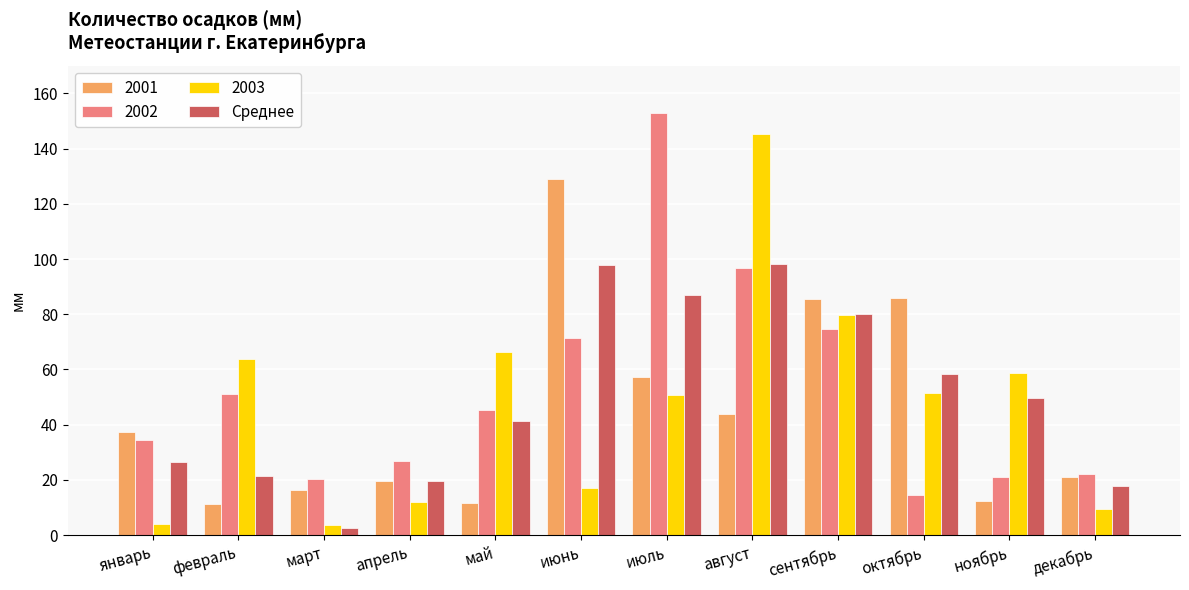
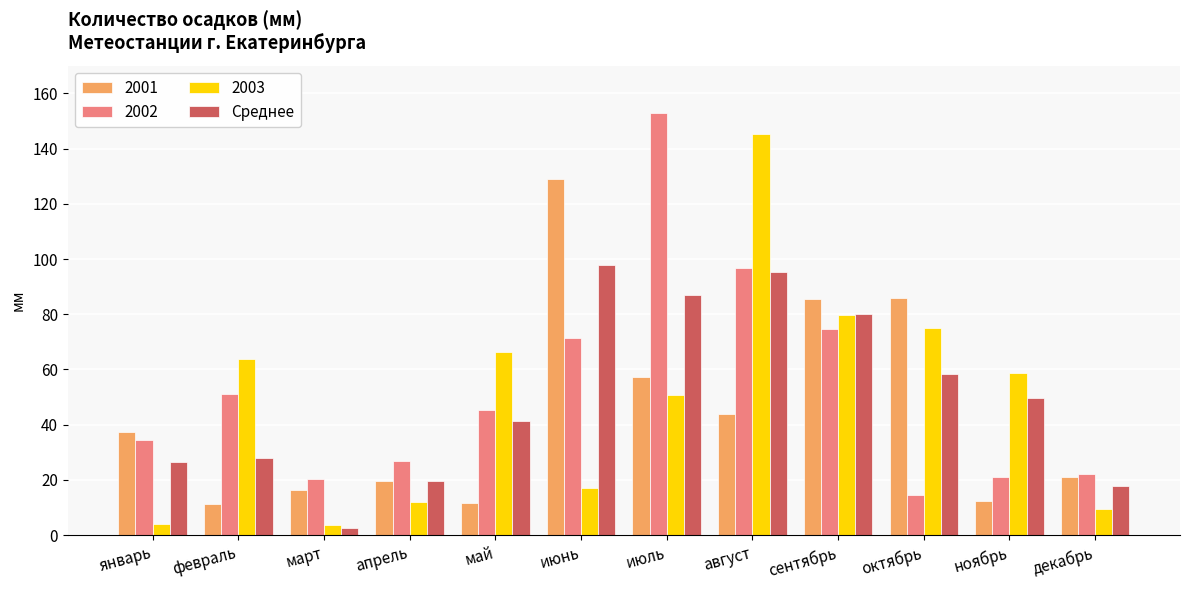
  {
    "2003": {
      "январь": 4,
      "февраль": 64,
      "март": 4,
      "апрель": 12,
      "май": 66,
      "июнь": 17,
      "июль": 51,
      "август": 145,
      "сентябрь": 80,
-     "октябрь": 51,
+     "октябрь": 75,
      "ноябрь": 59,
      "декабрь": 9
    },
    "Среднее": {
      "январь": 27,
-     "февраль": 21,
+     "февраль": 28,
      "март": 2,
      "апрель": 19,
      "май": 41,
      "июнь": 98,
      "июль": 87,
-     "август": 98,
+     "август": 95,
      "сентябрь": 80,
      "октябрь": 58,
      "ноябрь": 50,
      "декабрь": 18
    }
  }
